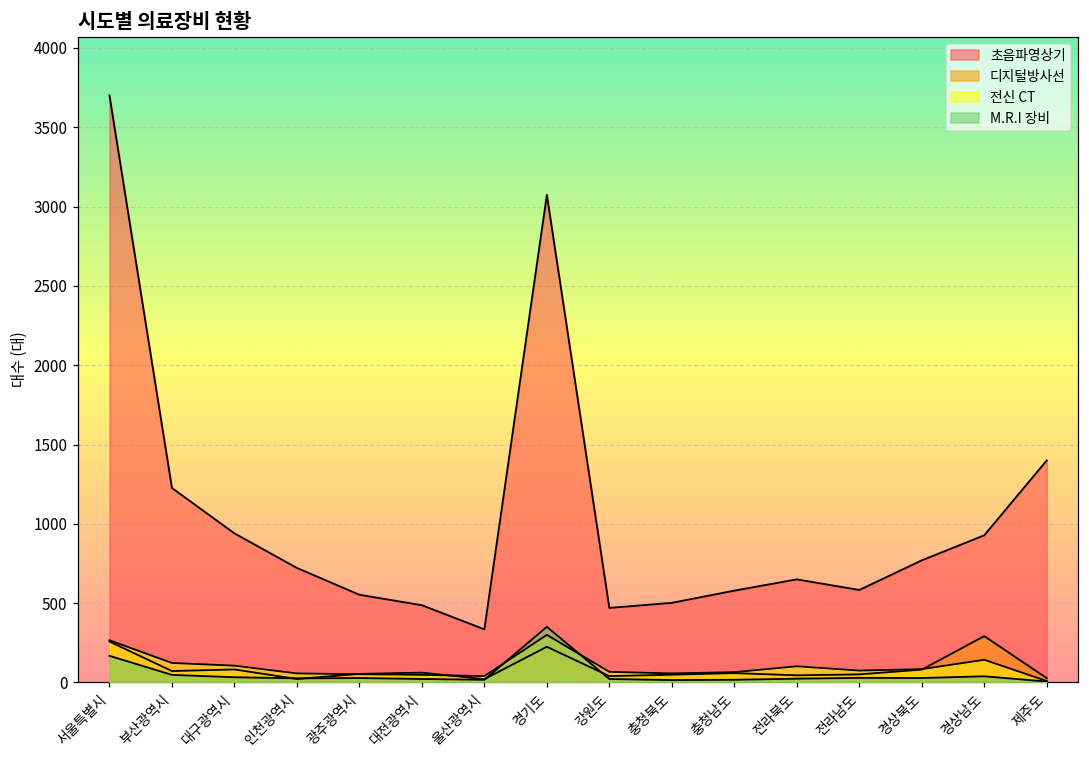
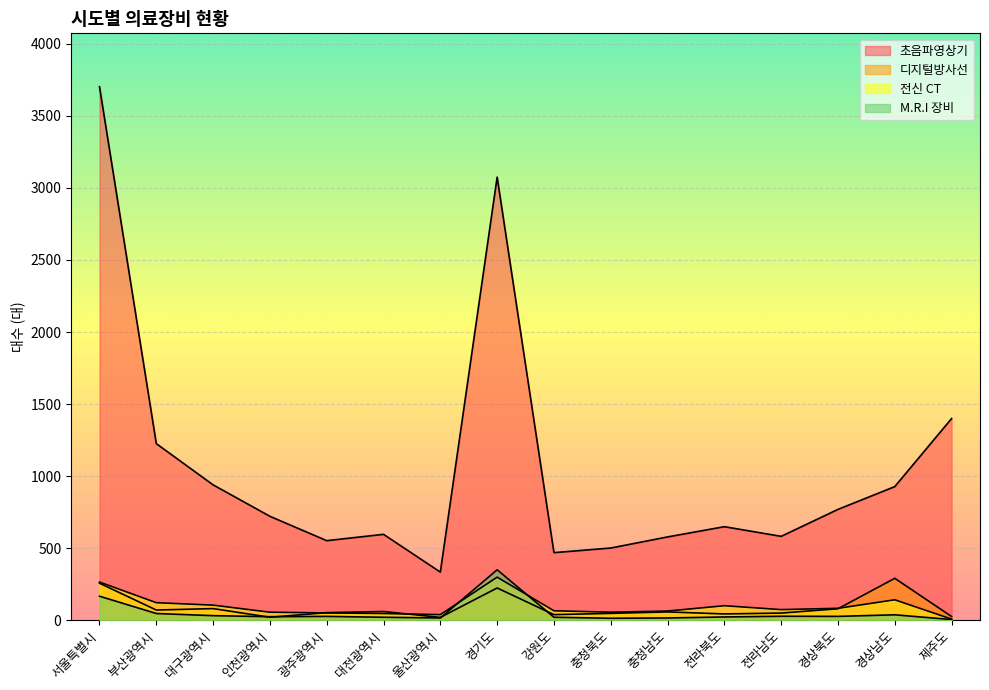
  {
    "초음파영상기": {
      "서울특별시": 3700,
      "부산광역시": 1230,
      "대구광역시": 940,
      "인천광역시": 720,
      "광주광역시": 550,
-     "대전광역시": 490,
+     "대전광역시": 600,
      "울산광역시": 340,
      "경기도": 3070,
      "강원도": 470,
      "충청북도": 500,
      "충청남도": 580,
      "전라북도": 650,
      "전라남도": 580,
      "경상북도": 770,
      "경상남도": 930,
      "제주도": 1400
    },
    "디지털방사선": {
      "부산광역시": 70,
      "대구광역시": 80,
      "경기도": 230,
      "강원도": 40,
      "전라북도": 50,
      "전라남도": 50,
      "경상남도": 290,
      "제주도": 30
    },
    "전신 CT": {
      "부산광역시": 120,
      "대구광역시": 110,
      "인천광역시": 60,
      "울산광역시": 40,
      "경기도": 300,
      "강원도": 70,
      "전라북도": 100,
      "전라남도": 80,
      "경상남도": 140
    },
    "M.R.I 장비": {
      "서울특별시": 170,
      "부산광역시": 50,
      "대구광역시": 30,
      "광주광역시": 30,
      "대전광역시": 20,
      "경기도": 350,
      "강원도": 20,
      "충청북도": 20,
      "충청남도": 20,
      "전라북도": 20,
      "전라남도": 30,
      "경상북도": 30,
      "경상남도": 40
    }
  }
